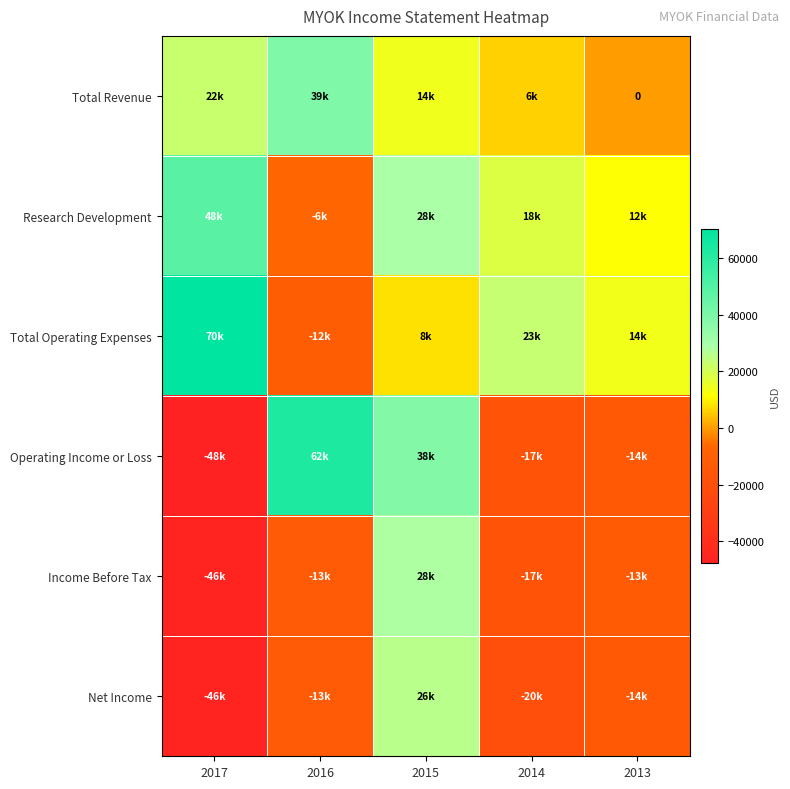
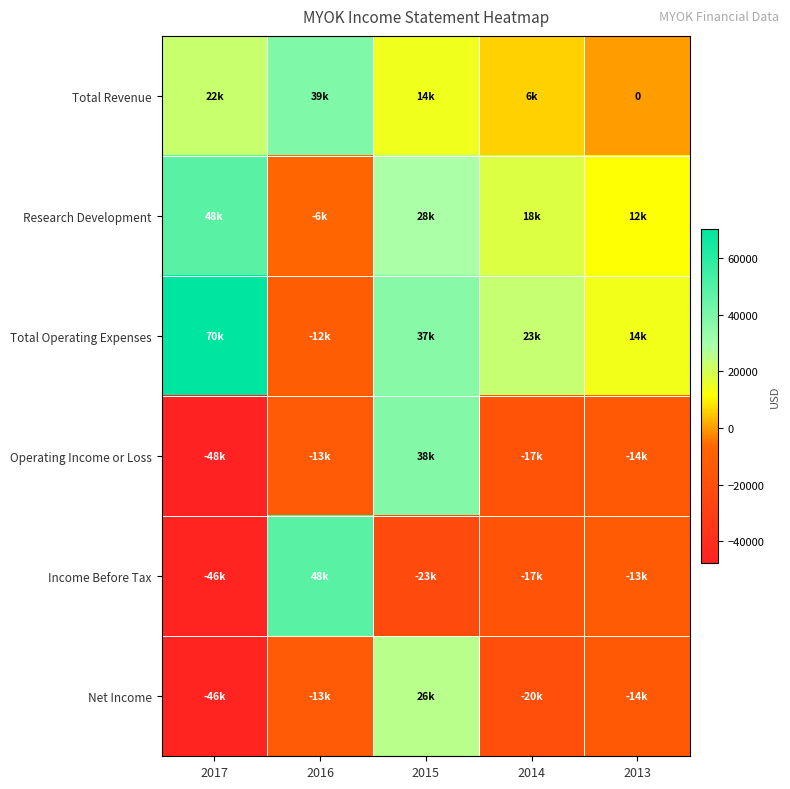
  {
    "Total Revenue": {
      "2017": "22k",
      "2016": "39k",
      "2015": "14k",
      "2014": "6k",
      "2013": "0"
    },
    "Research Development": {
      "2017": "48k",
      "2016": "-6k",
      "2015": "28k",
      "2014": "18k",
      "2013": "12k"
    },
    "Total Operating Expenses": {
      "2017": "70k",
      "2016": "-12k",
-     "2015": "8k",
+     "2015": "37k",
      "2014": "23k",
      "2013": "14k"
    },
    "Operating Income or Loss": {
      "2017": "-48k",
-     "2016": "62k",
+     "2016": "-13k",
      "2015": "38k",
      "2014": "-17k",
      "2013": "-14k"
    },
    "Income Before Tax": {
      "2017": "-46k",
-     "2016": "-13k",
-     "2015": "28k",
+     "2016": "48k",
+     "2015": "-23k",
      "2014": "-17k",
      "2013": "-13k"
    },
    "Net Income": {
      "2017": "-46k",
      "2016": "-13k",
      "2015": "26k",
      "2014": "-20k",
      "2013": "-14k"
    }
  }
